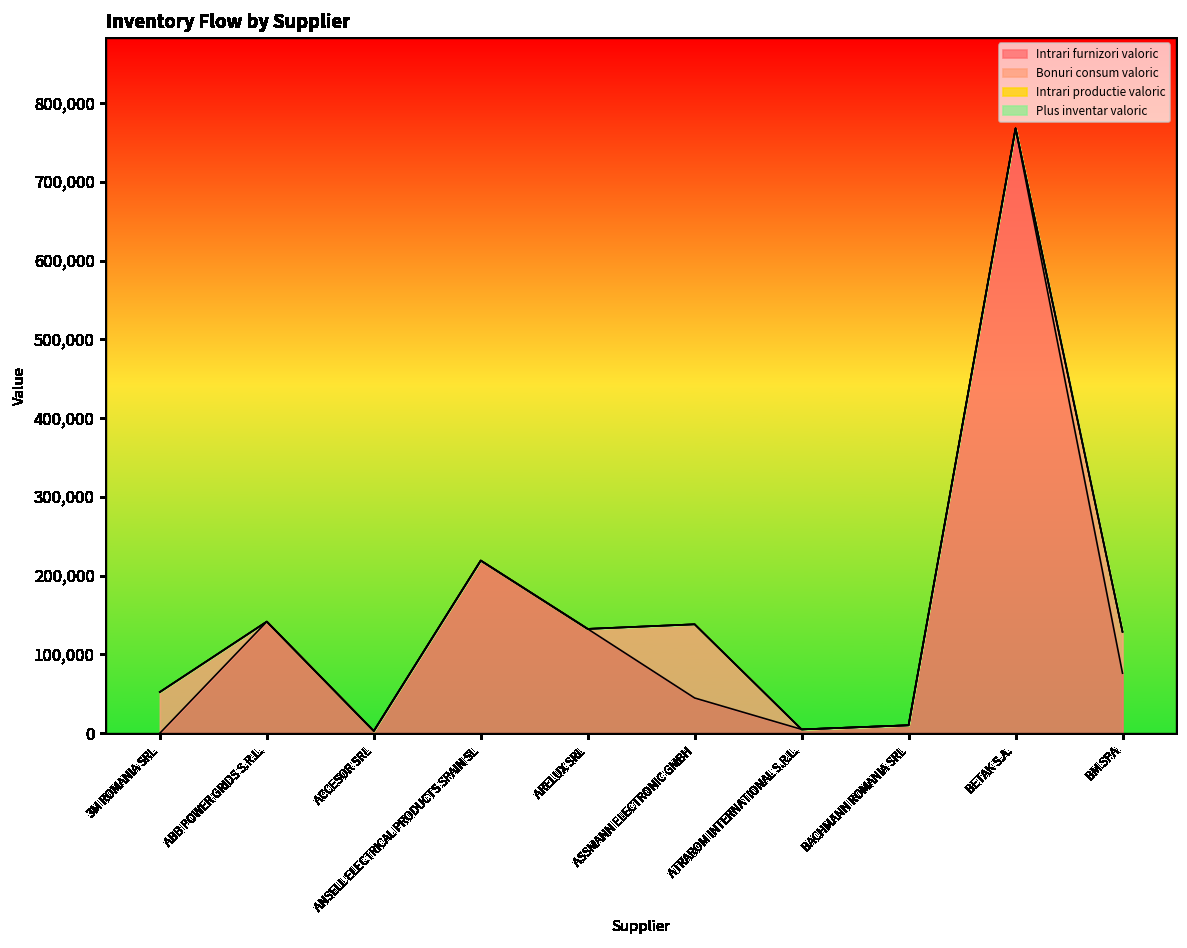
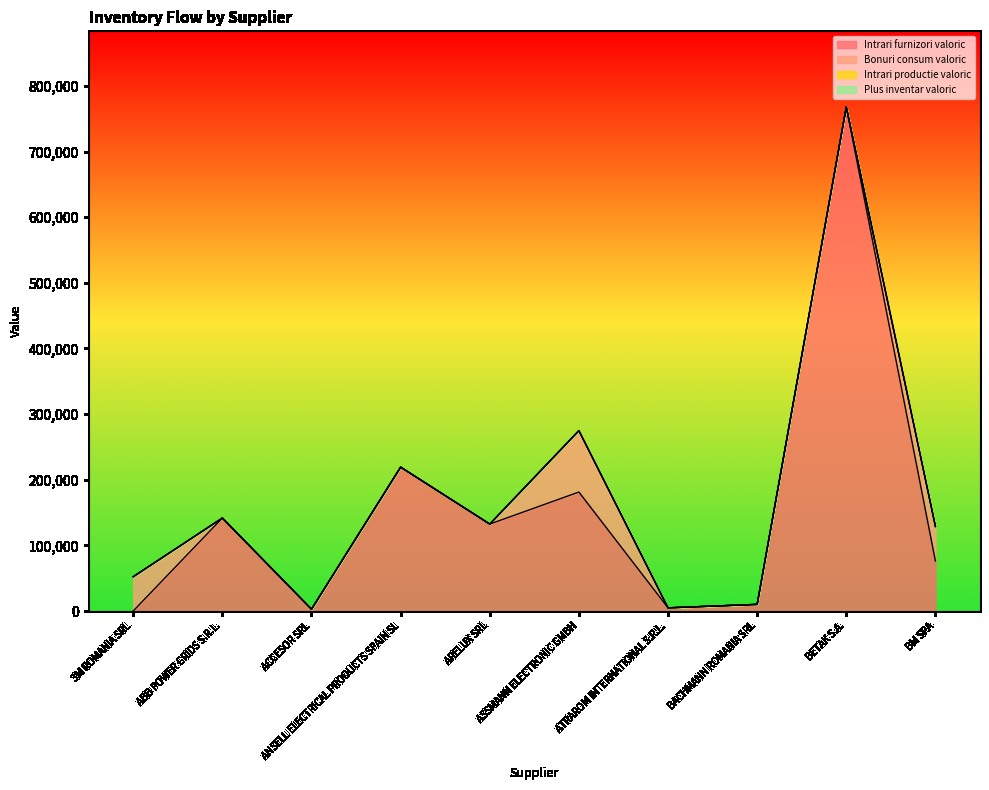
  {
    "Intrari furnizori valoric": {
      "3M ROMANIA SRL": "0",
-     "ASSMANN ELECTRONIC GMBH": "40,000",
+     "ASSMANN ELECTRONIC GMBH": "180,000",
      "BM SPA": "80,000"
    }
  }
